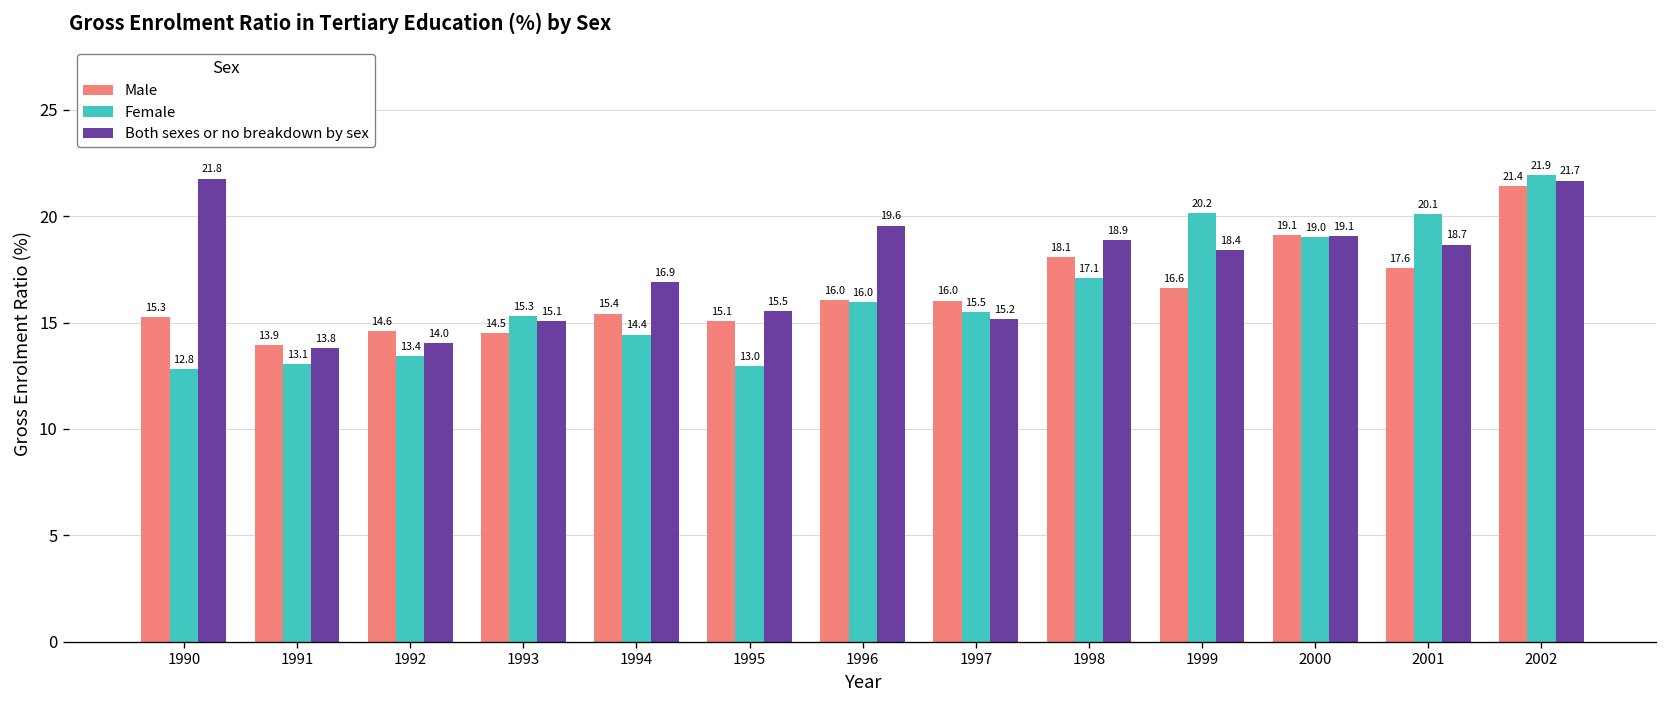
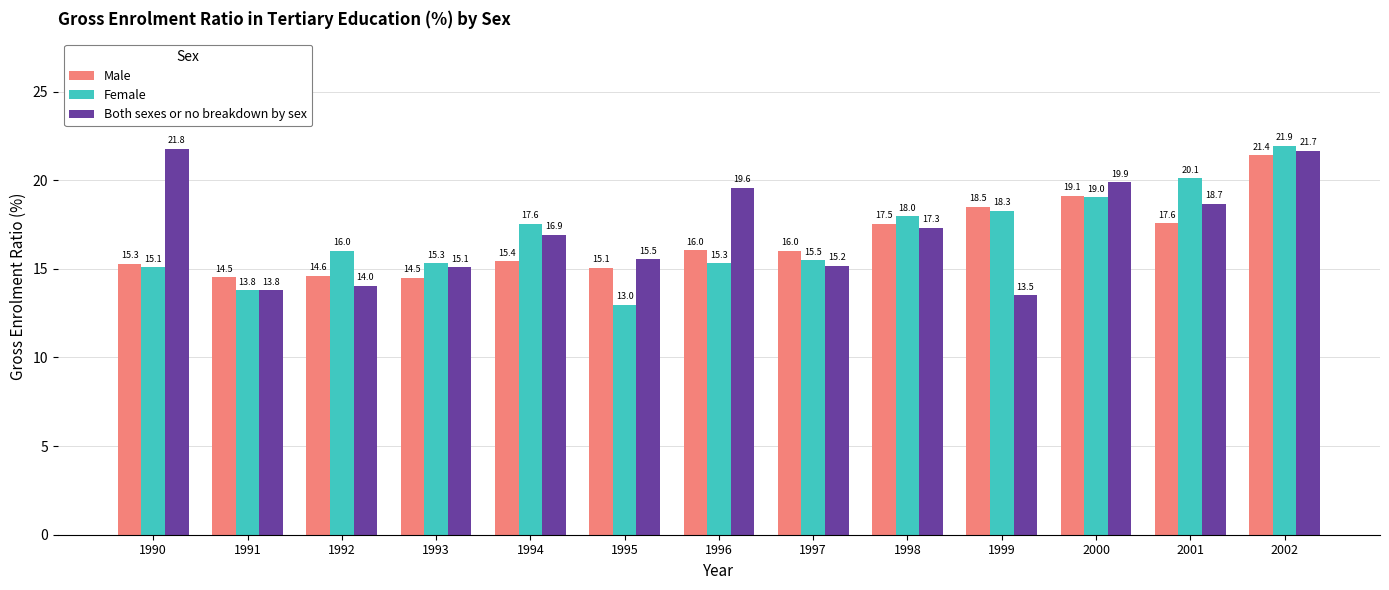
  {
    "Male": {
      "1990": 15.3,
-     "1991": 13.9,
+     "1991": 14.5,
      "1992": 14.6,
      "1993": 14.5,
      "1994": 15.4,
      "1995": 15.1,
      "1996": 16.0,
      "1997": 16.0,
-     "1998": 18.1,
-     "1999": 16.6,
+     "1998": 17.5,
+     "1999": 18.5,
      "2000": 19.1,
      "2001": 17.6,
      "2002": 21.4
    },
    "Female": {
-     "1990": 12.8,
-     "1991": 13.1,
-     "1992": 13.4,
+     "1990": 15.1,
+     "1991": 13.8,
+     "1992": 16.0,
      "1993": 15.3,
-     "1994": 14.4,
+     "1994": 17.6,
      "1995": 13.0,
-     "1996": 16.0,
+     "1996": 15.3,
      "1997": 15.5,
-     "1998": 17.1,
-     "1999": 20.2,
+     "1998": 18.0,
+     "1999": 18.3,
      "2000": 19.0,
      "2001": 20.1,
      "2002": 21.9
    },
    "Both sexes or no breakdown by sex": {
      "1990": 21.8,
      "1991": 13.8,
      "1992": 14.0,
      "1993": 15.1,
      "1994": 16.9,
      "1995": 15.5,
      "1996": 19.6,
      "1997": 15.2,
-     "1998": 18.9,
-     "1999": 18.4,
-     "2000": 19.1,
+     "1998": 17.3,
+     "1999": 13.5,
+     "2000": 19.9,
      "2001": 18.7,
      "2002": 21.7
    }
  }
